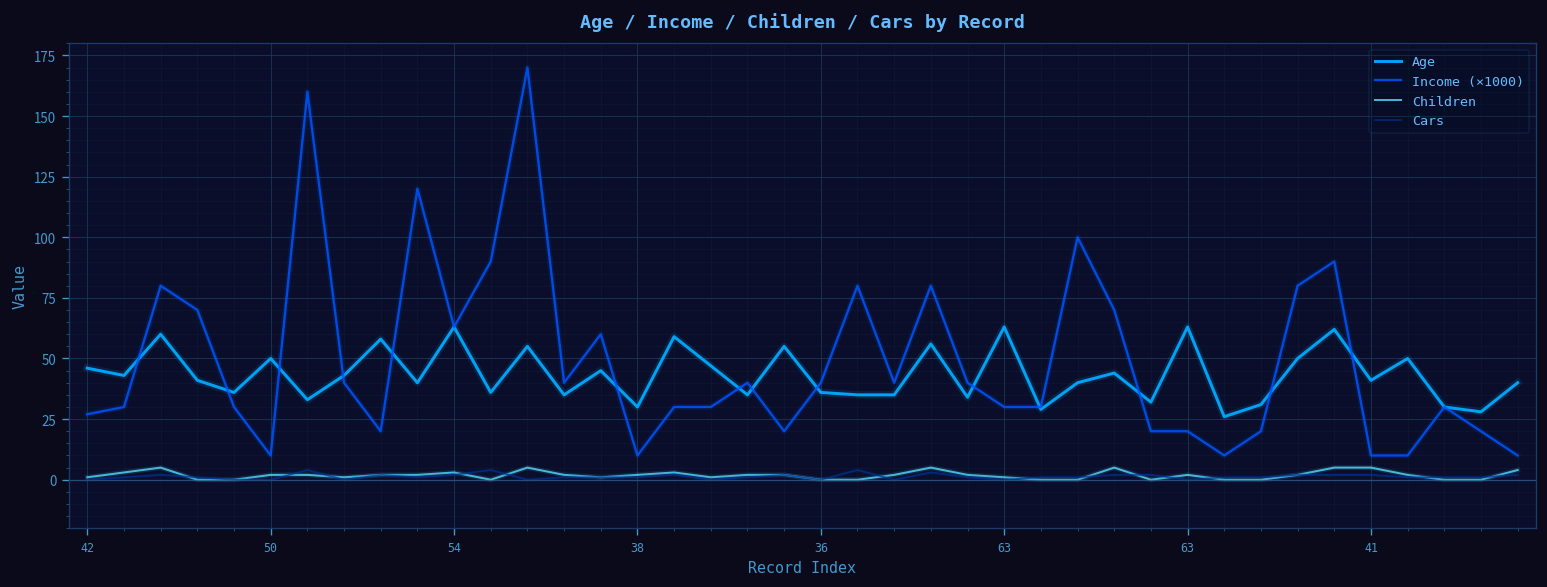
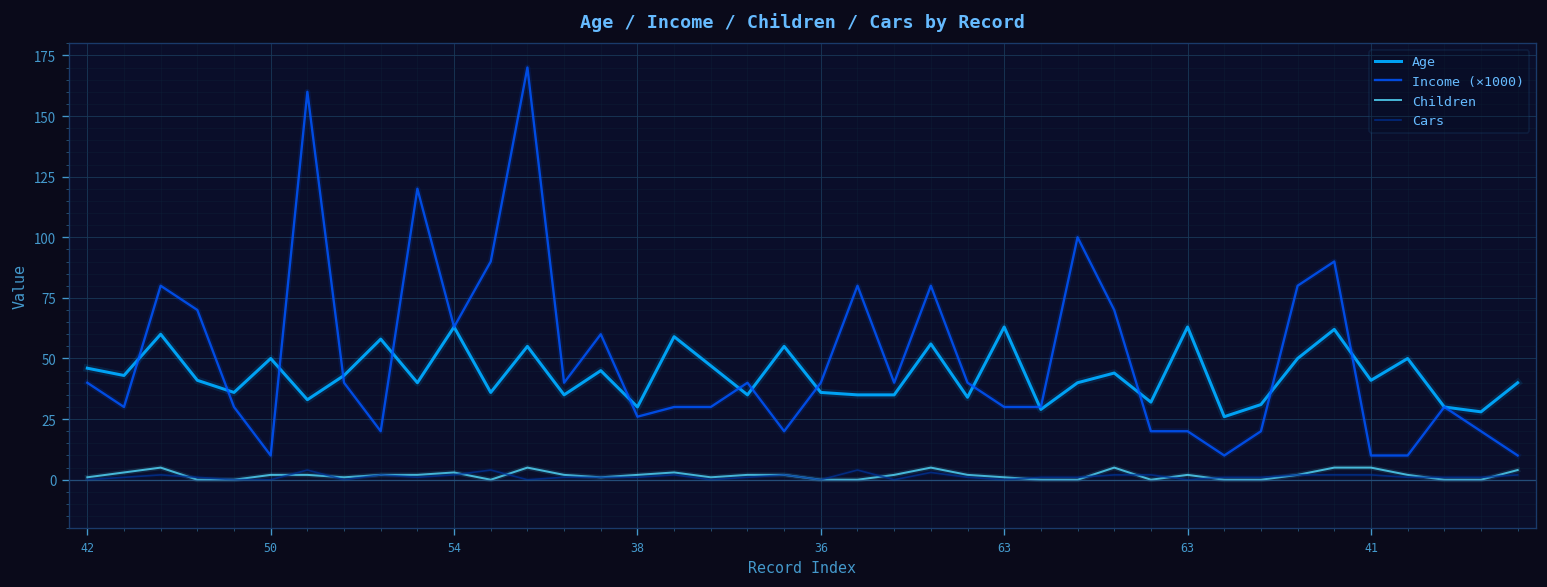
  {
    "Age": {
      "42": 46,
      "38": 30
    },
    "Income (×1000)": {
-     "42": 27,
-     "38": 10
+     "42": 40,
+     "38": 26
    }
  }
